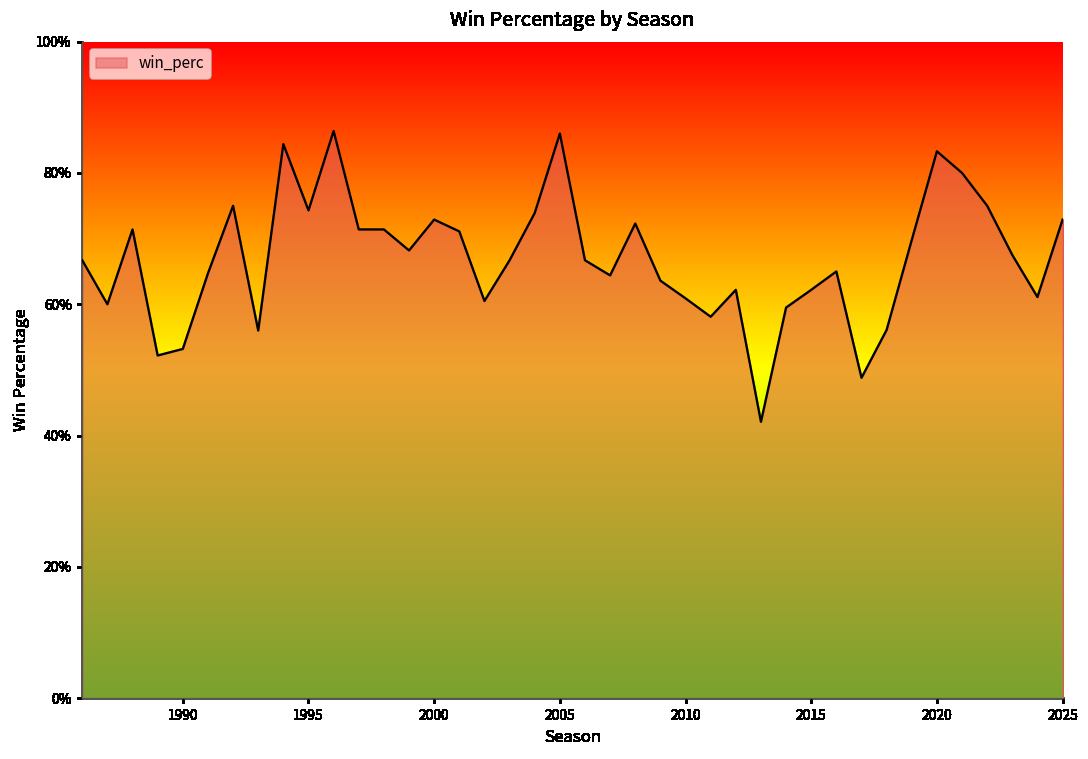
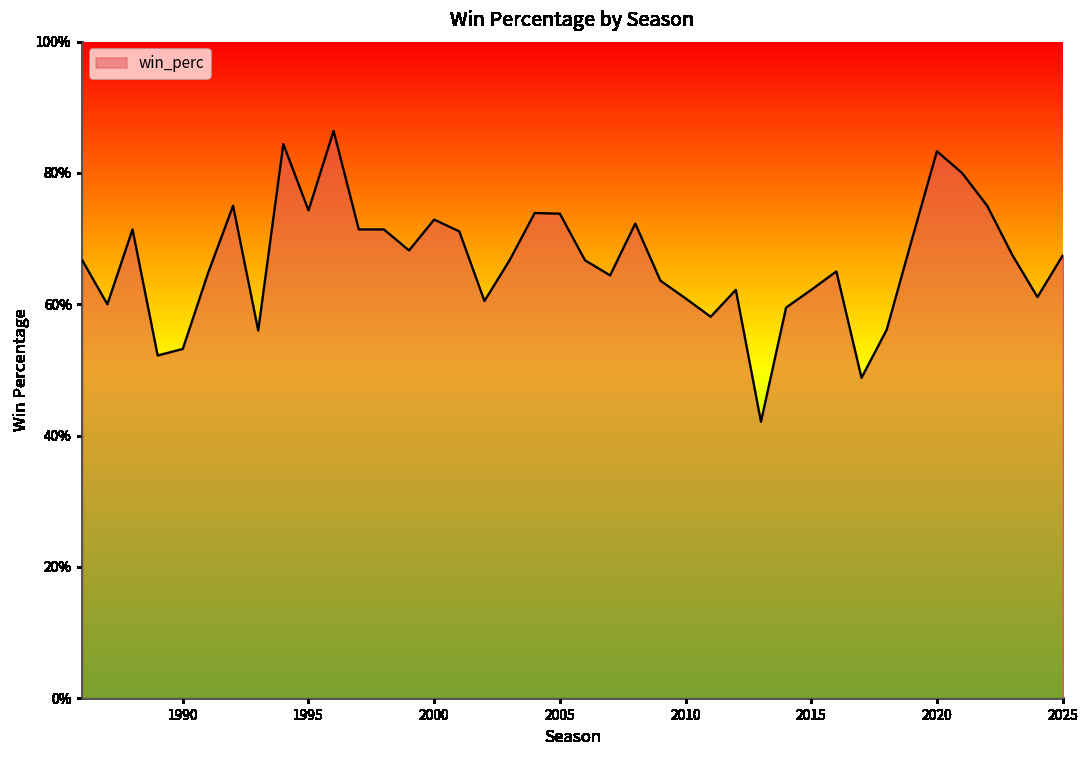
  {
    "1990": "53%",
    "1995": "74%",
    "2000": "73%",
-   "2005": "86%",
+   "2005": "74%",
    "2010": "61%",
    "2015": "62%",
    "2020": "83%",
-   "2025": "73%"
+   "2025": "67%"
  }
